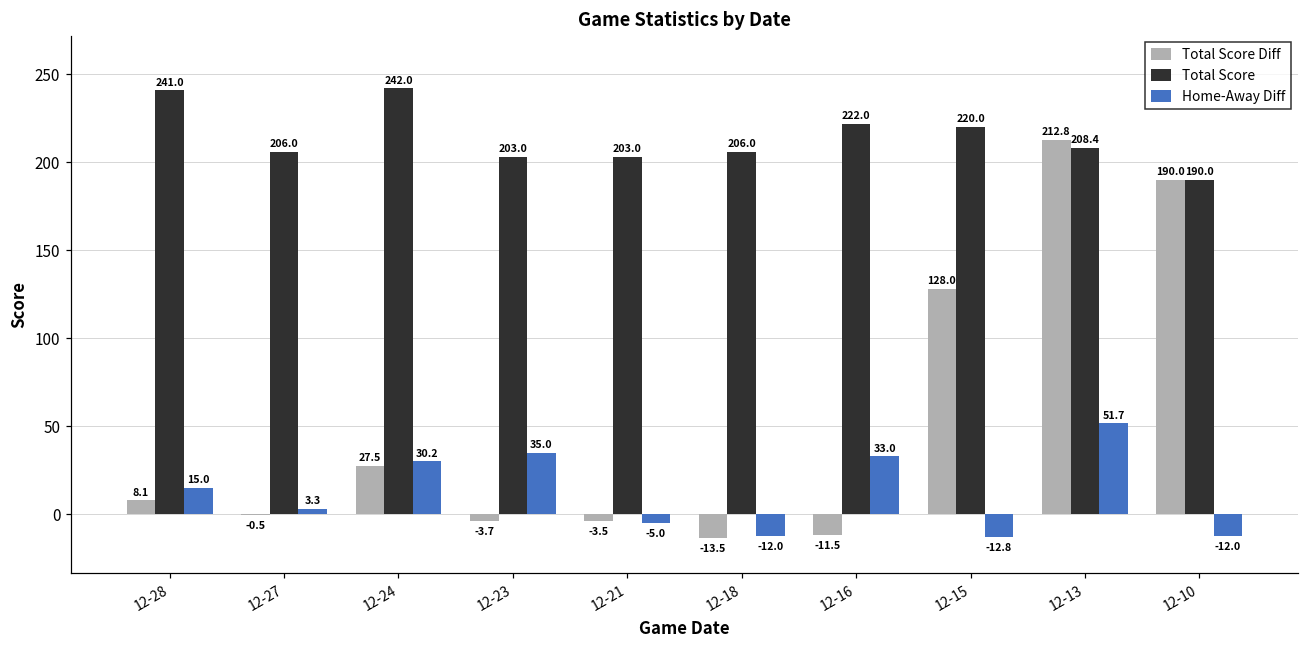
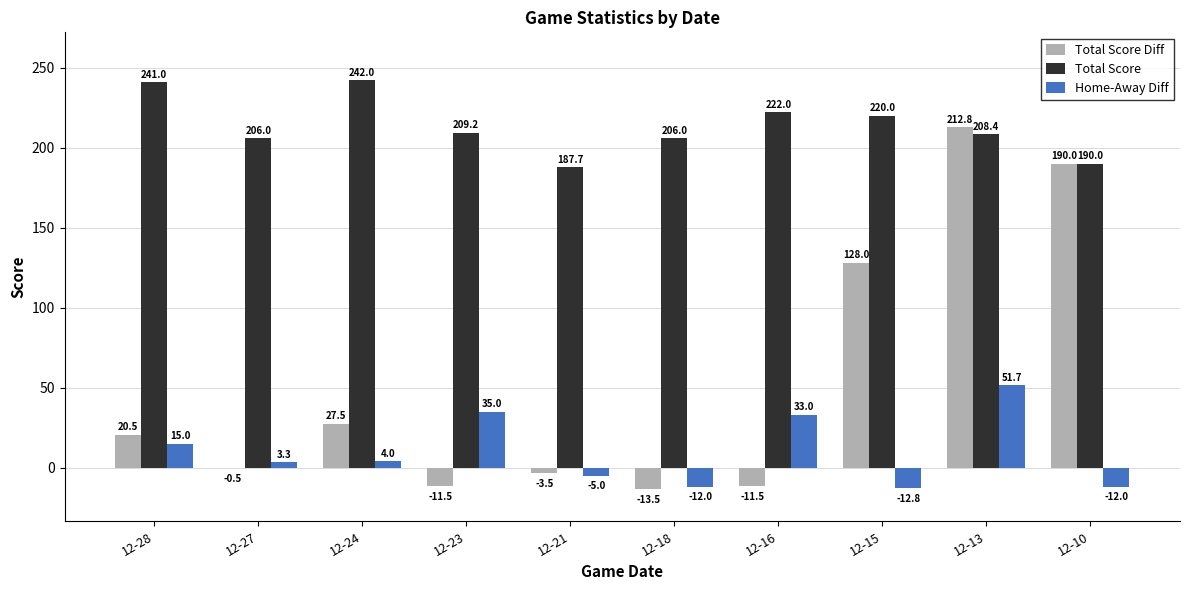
  {
    "Total Score Diff": {
-     "12-28": 8.1,
+     "12-28": 20.5,
      "12-27": -0.5,
      "12-24": 27.5,
-     "12-23": -3.7,
+     "12-23": -11.5,
      "12-21": -3.5,
      "12-18": -13.5,
      "12-16": -11.5,
      "12-15": 128.0,
      "12-13": 212.8,
      "12-10": 190.0
    },
    "Total Score": {
      "12-28": 241.0,
      "12-27": 206.0,
      "12-24": 242.0,
-     "12-23": 203.0,
-     "12-21": 203.0,
+     "12-23": 209.2,
+     "12-21": 187.7,
      "12-18": 206.0,
      "12-16": 222.0,
      "12-15": 220.0,
      "12-13": 208.4,
      "12-10": 190.0
    },
    "Home-Away Diff": {
      "12-28": 15.0,
      "12-27": 3.3,
-     "12-24": 30.2,
+     "12-24": 4.0,
      "12-23": 35.0,
      "12-21": -5.0,
      "12-18": -12.0,
      "12-16": 33.0,
      "12-15": -12.8,
      "12-13": 51.7,
      "12-10": -12.0
    }
  }
